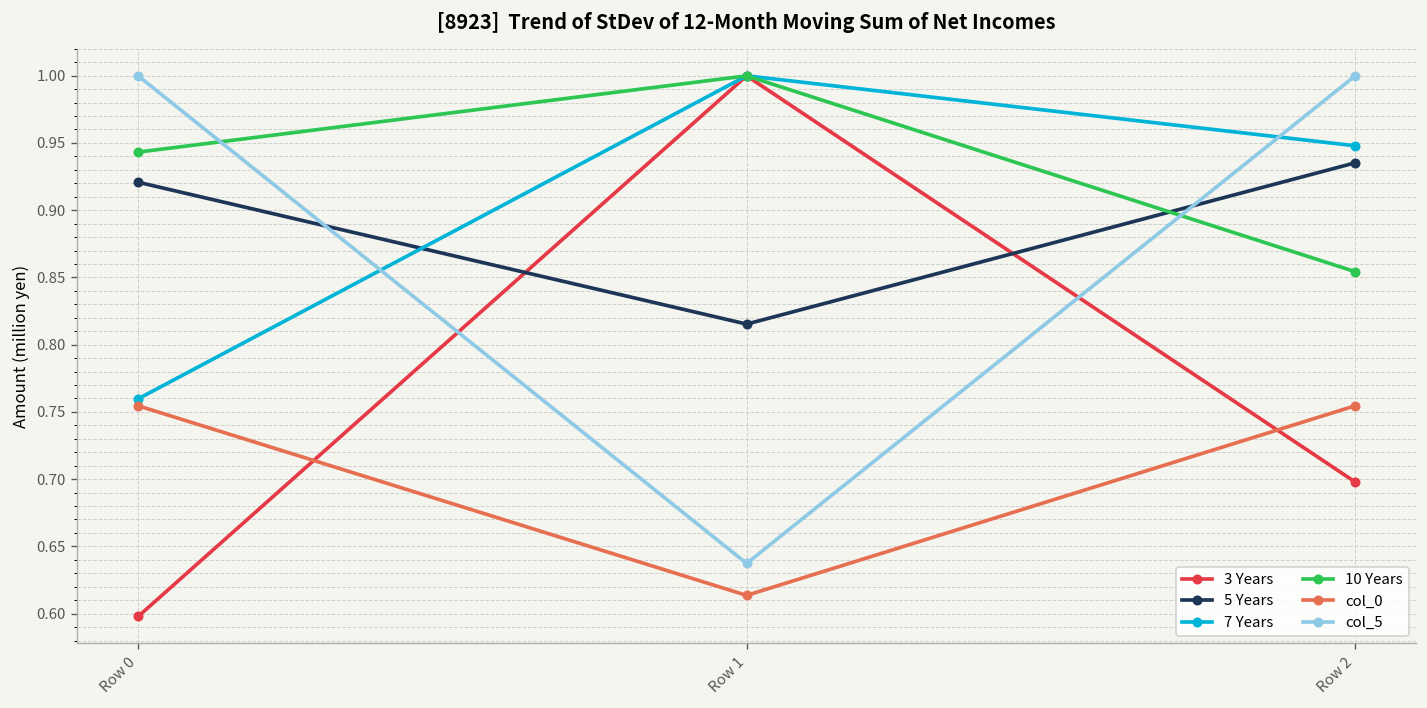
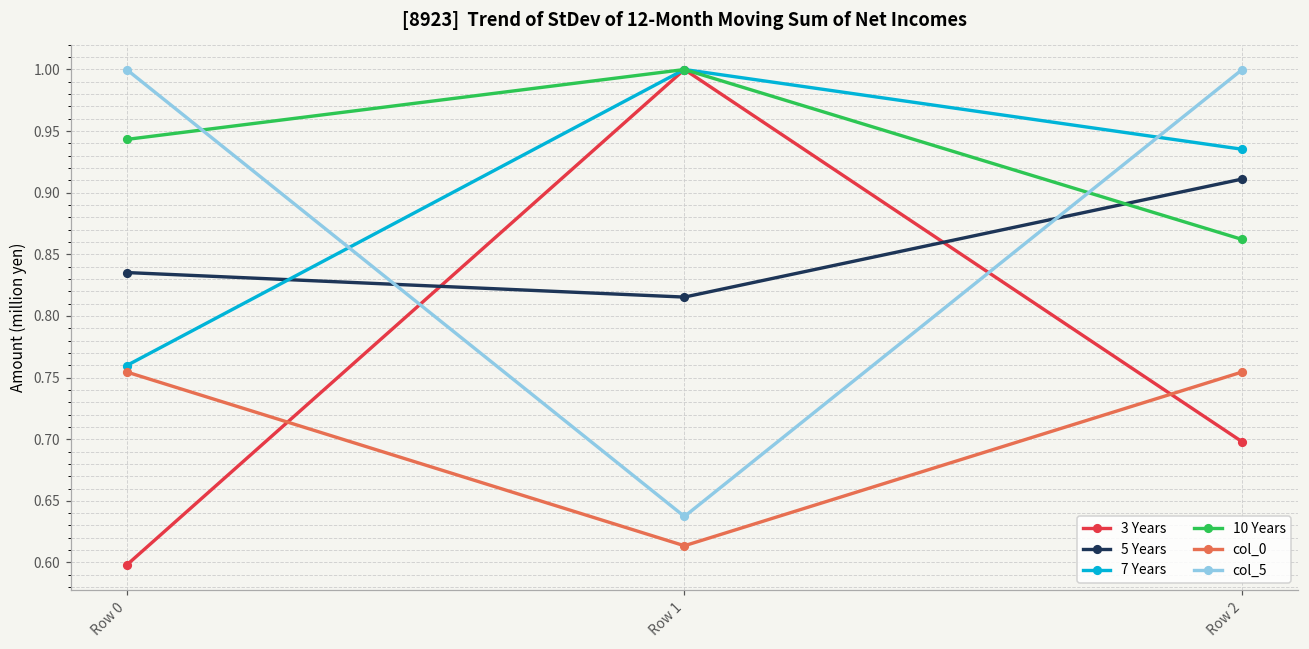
  {
    "5 Years": {
-     "Row 0": 0.921,
+     "Row 0": 0.835,
      "Row 1": 0.815,
-     "Row 2": 0.935
+     "Row 2": 0.911
    },
    "7 Years": {
      "Row 0": 0.760,
-     "Row 2": 0.948
+     "Row 2": 0.935
    },
    "10 Years": {
      "Row 0": 0.943,
-     "Row 2": 0.854
+     "Row 2": 0.862
    },
    "col_5": {
      "Row 0": 1.000,
      "Row 1": 0.637,
      "Row 2": 1.000
    }
  }
